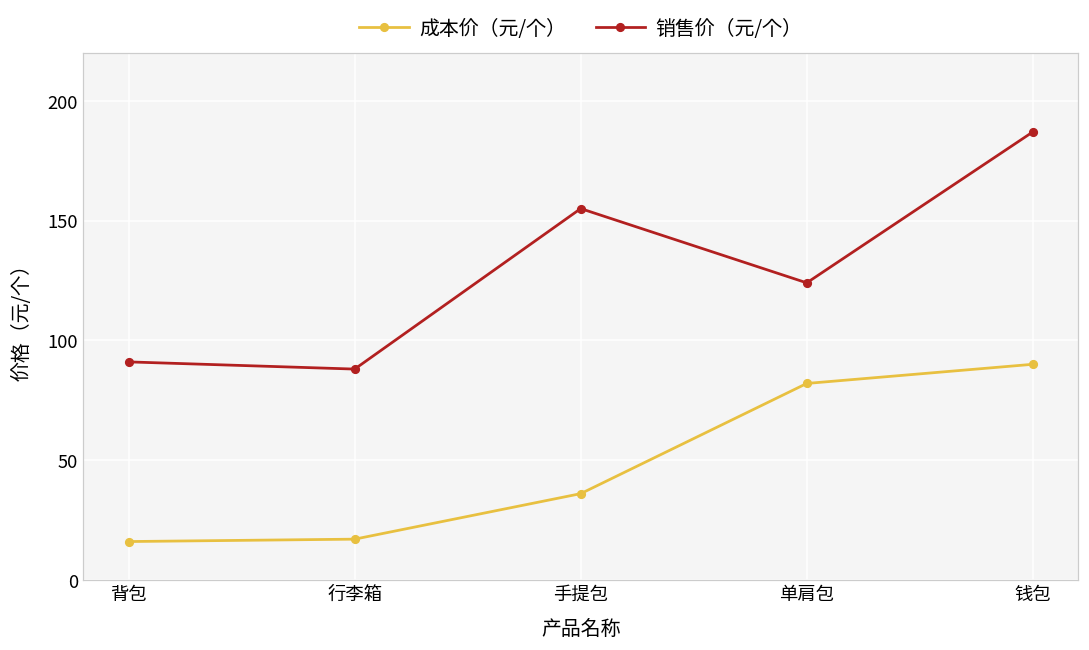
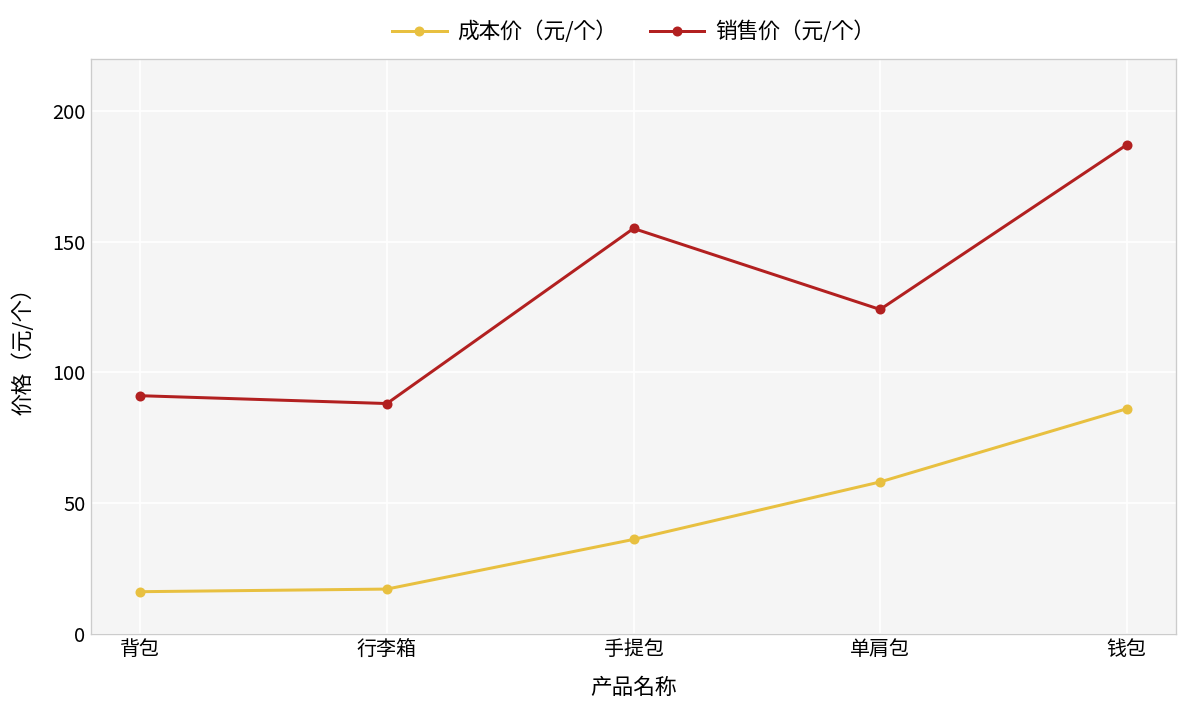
  {
    "成本价（元/个）": {
      "背包": 16,
      "行李箱": 17,
      "手提包": 36,
-     "单肩包": 82,
-     "钱包": 90
+     "单肩包": 58,
+     "钱包": 86
    },
    "销售价（元/个）": {
      "背包": 91,
      "行李箱": 88,
      "手提包": 155,
      "单肩包": 124,
      "钱包": 187
    }
  }
